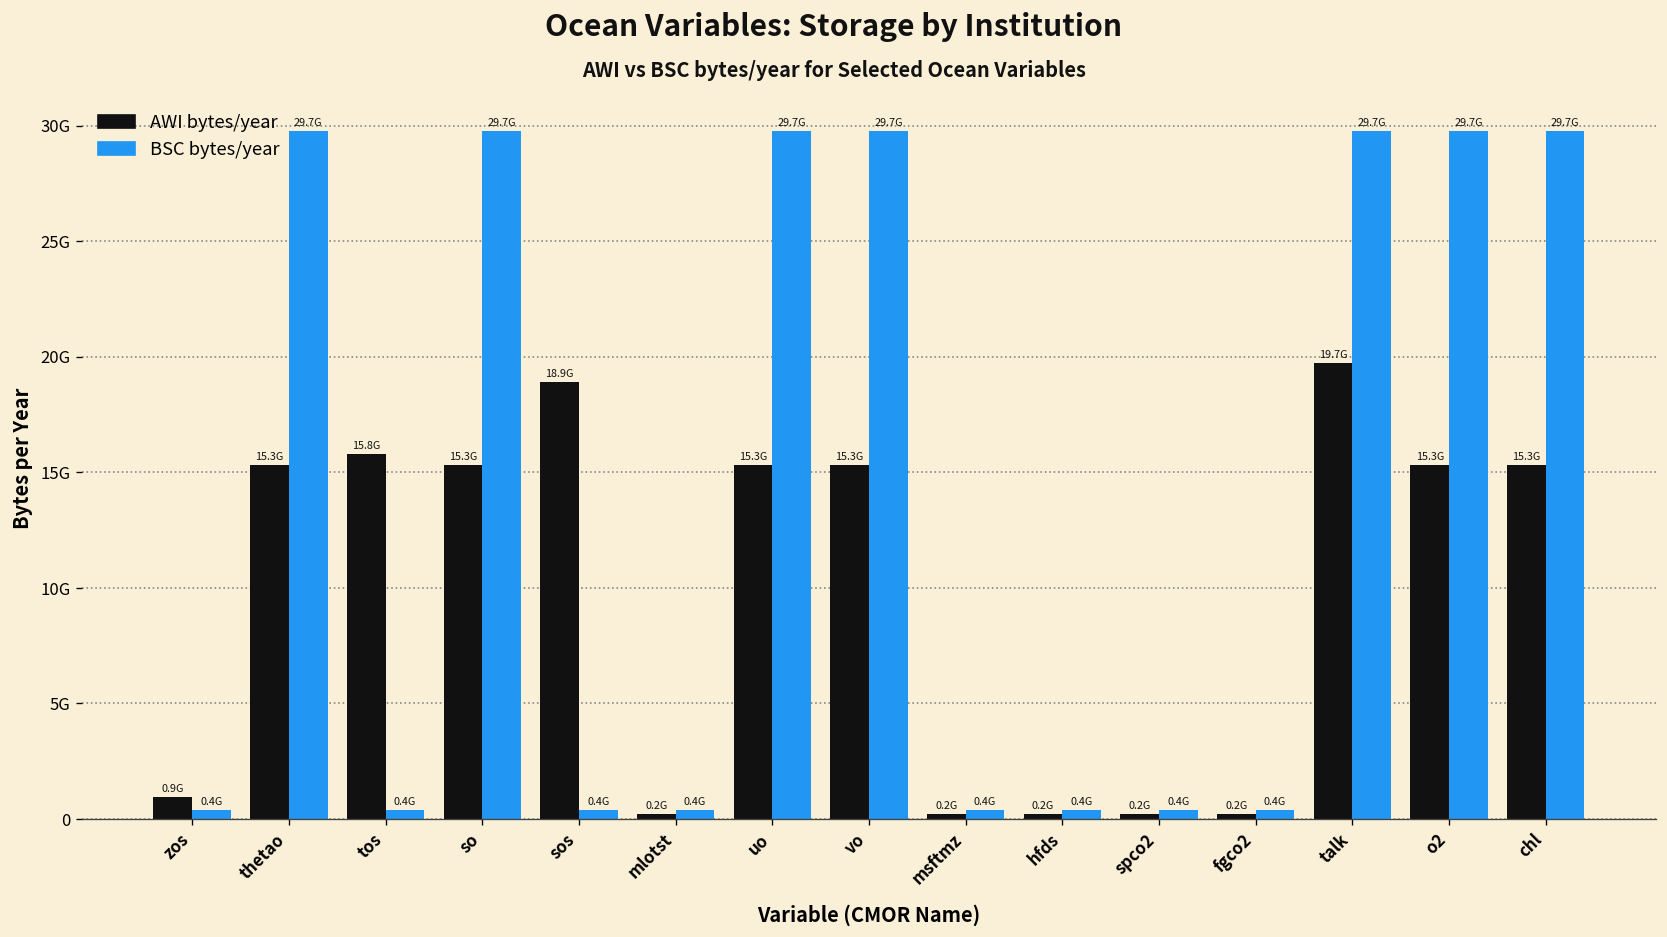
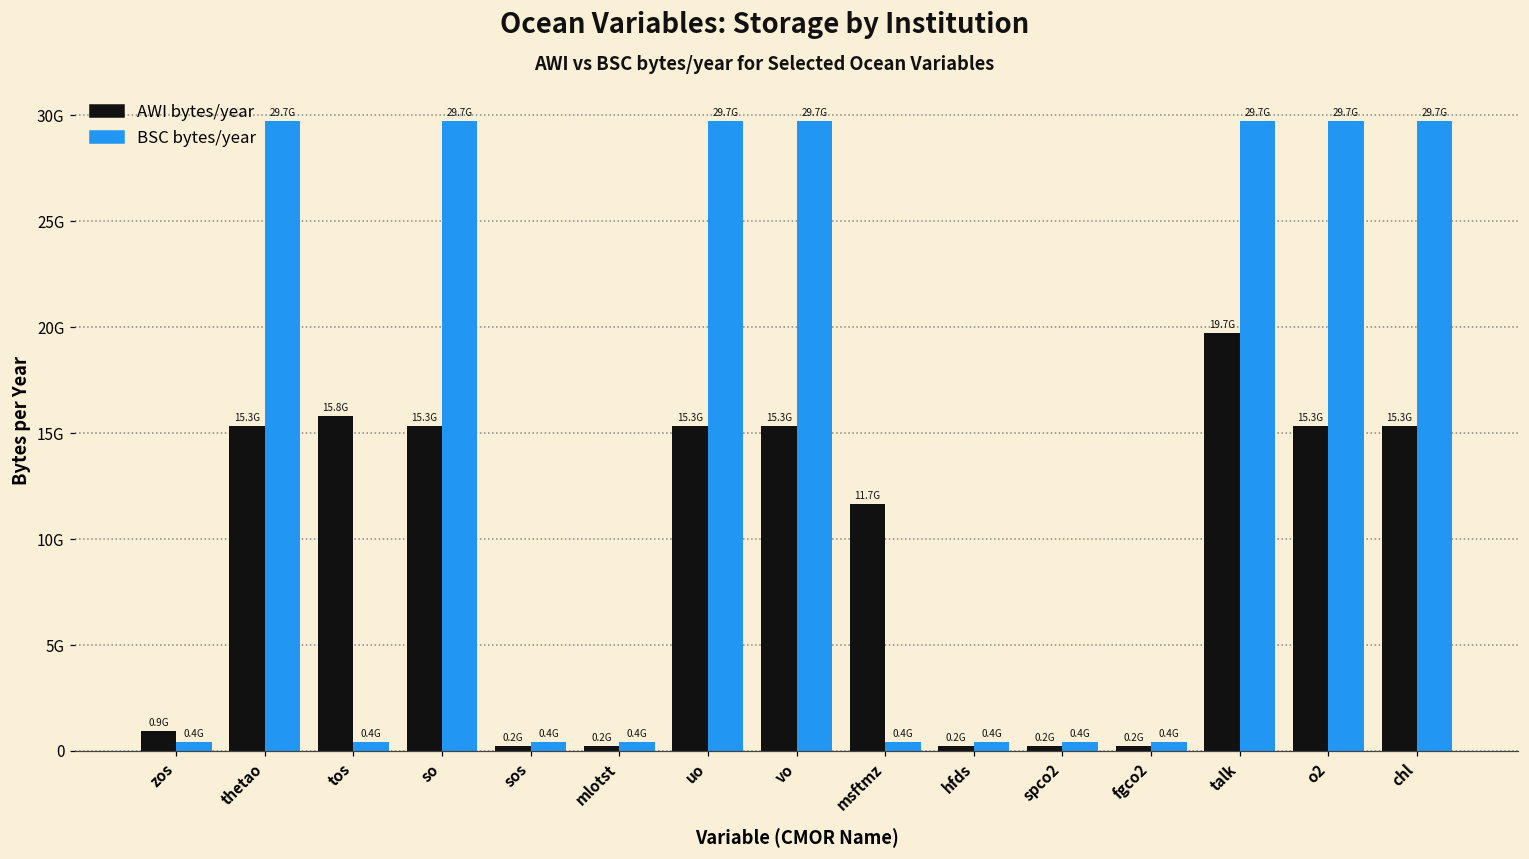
  {
    "AWI bytes/year": {
      "zos": "0.9G",
      "thetao": "15.3G",
      "tos": "15.8G",
      "so": "15.3G",
-     "sos": "18.9G",
+     "sos": "0.2G",
      "mlotst": "0.2G",
      "uo": "15.3G",
      "vo": "15.3G",
-     "msftmz": "0.2G",
+     "msftmz": "11.7G",
      "hfds": "0.2G",
      "spco2": "0.2G",
      "fgco2": "0.2G",
      "talk": "19.7G",
      "o2": "15.3G",
      "chl": "15.3G"
    },
    "BSC bytes/year": {
      "zos": "0.4G",
      "thetao": "29.7G",
      "tos": "0.4G",
      "so": "29.7G",
      "sos": "0.4G",
      "mlotst": "0.4G",
      "uo": "29.7G",
      "vo": "29.7G",
      "msftmz": "0.4G",
      "hfds": "0.4G",
      "spco2": "0.4G",
      "fgco2": "0.4G",
      "talk": "29.7G",
      "o2": "29.7G",
      "chl": "29.7G"
    }
  }
